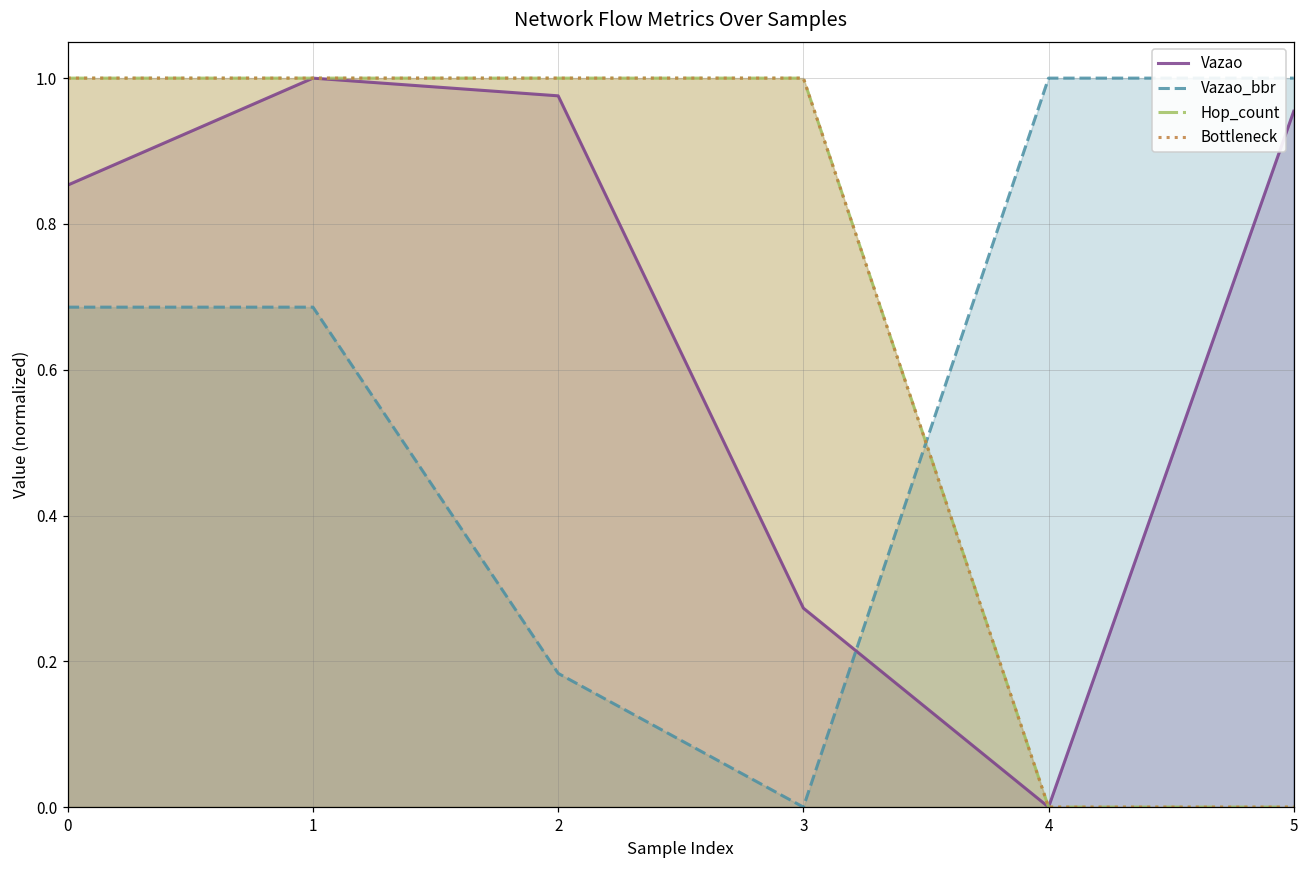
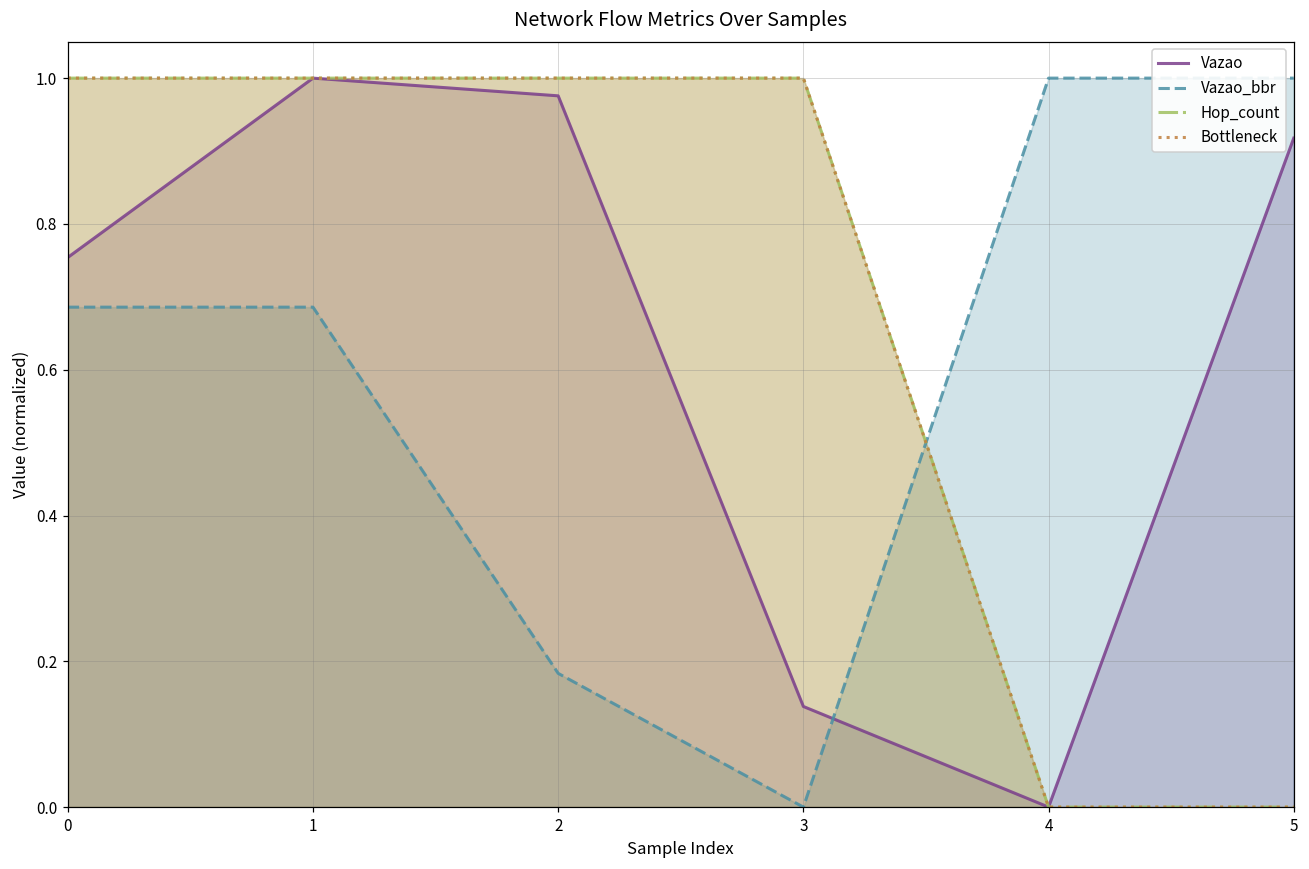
  {
    "Vazao": {
-     "0": 0.85,
+     "0": 0.75,
      "2": 0.98,
-     "3": 0.27,
-     "5": 0.95
+     "3": 0.14,
+     "5": 0.92
    },
    "Vazao_bbr": {
      "0": 0.69,
      "1": 0.69,
      "2": 0.18,
      "3": 0.00,
      "4": 1.00,
      "5": 1.00
    },
    "Bottleneck": {
      "0": 1.00,
      "2": 1.00,
      "3": 1.00,
      "5": 0.00
    }
  }
